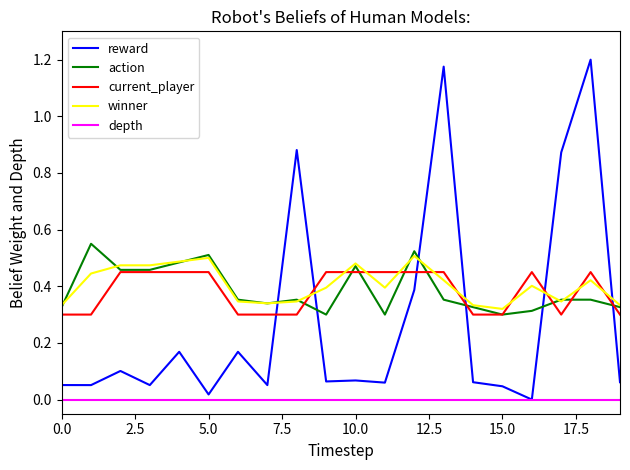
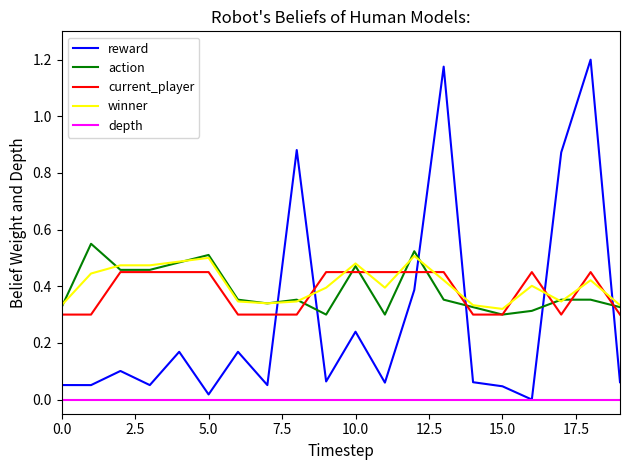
  {
    "reward": {
      "0.0": 0.05,
      "5.0": 0.02,
-     "10.0": 0.07,
+     "10.0": 0.24,
      "15.0": 0.05
    },
    "action": {
      "5.0": 0.51,
      "10.0": 0.47
    },
    "current_player": {
      "0.0": 0.30,
      "5.0": 0.45,
      "10.0": 0.45
    },
    "winner": {
      "5.0": 0.50,
      "10.0": 0.48,
      "15.0": 0.32
    },
    "depth": {
      "0.0": 0.00,
      "5.0": 0.00,
      "10.0": 0.00,
      "15.0": 0.00
    }
  }
